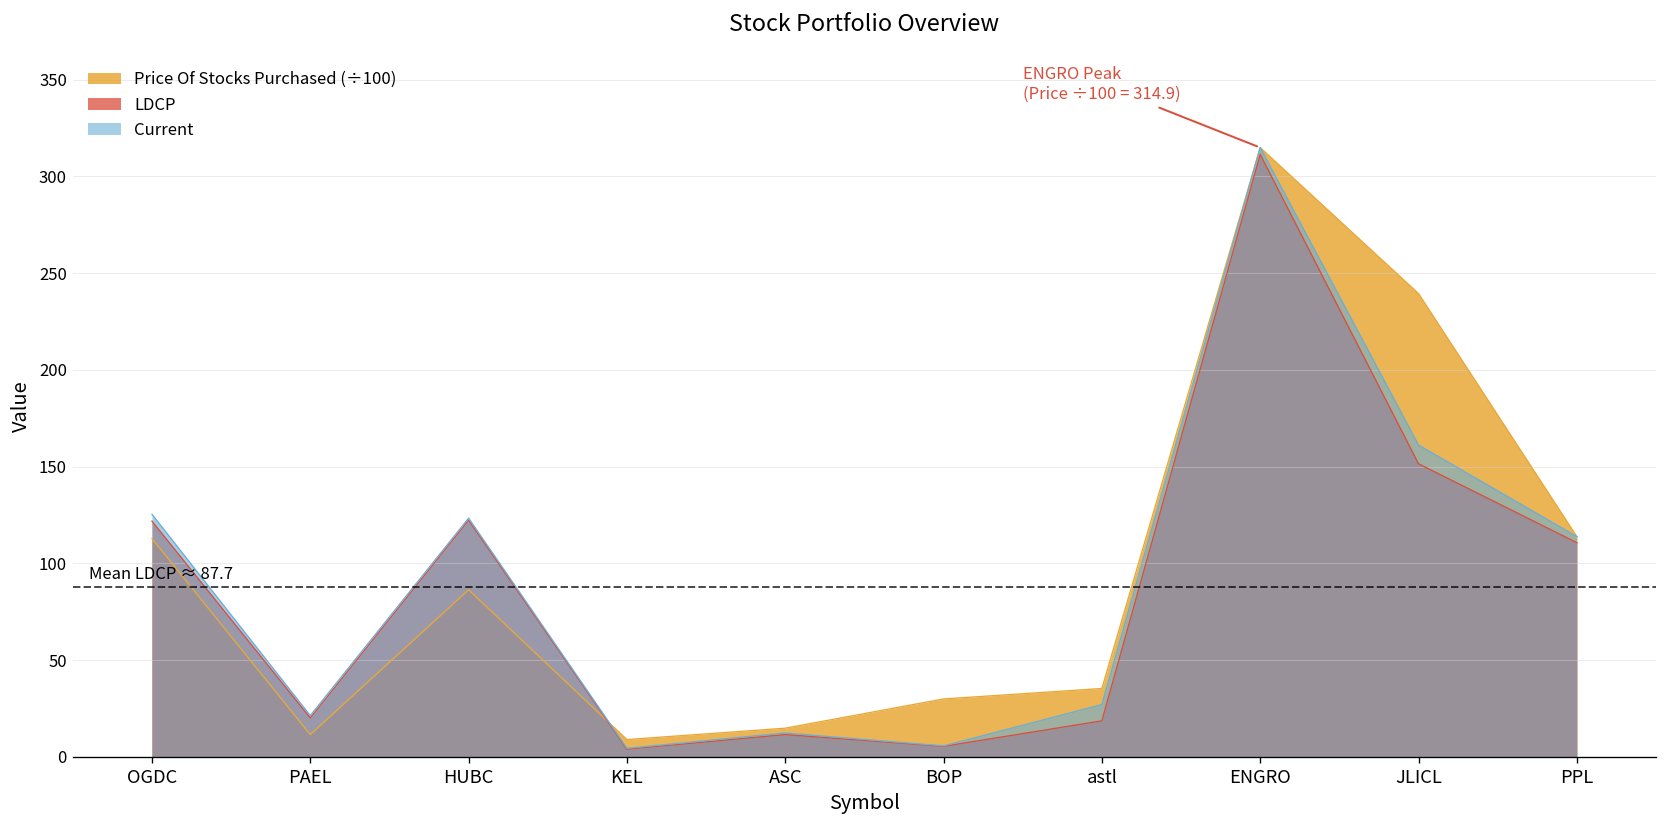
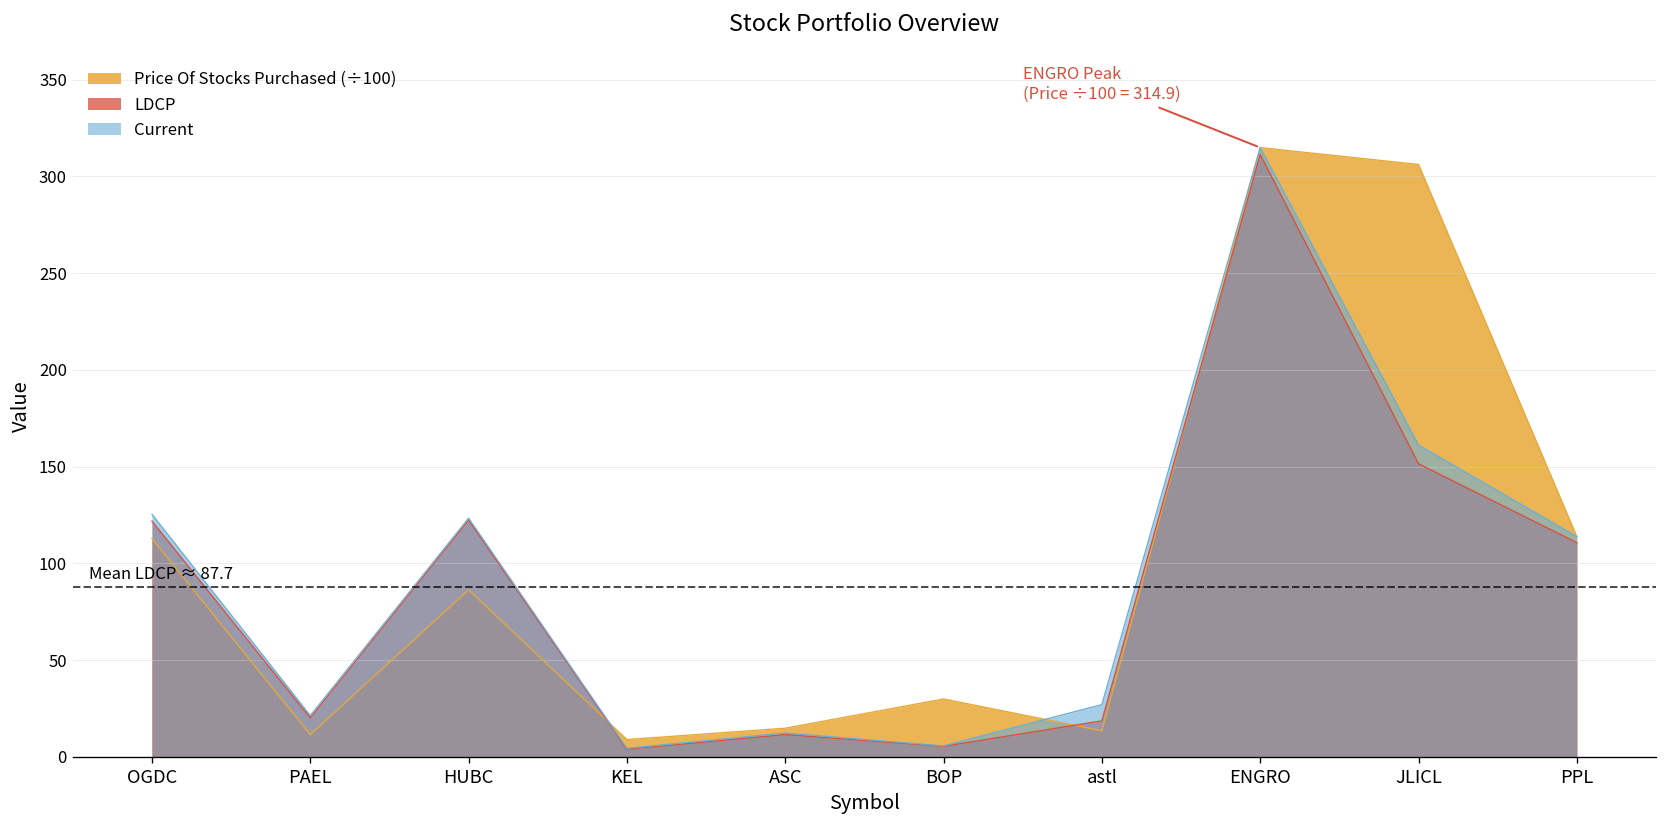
  {
    "Price Of Stocks Purchased (÷100)": {
      "PAEL": 12,
      "HUBC": 86,
      "KEL": 9,
      "ASC": 15,
      "BOP": 30,
-     "astl": 35,
-     "JLICL": 239
+     "astl": 14,
+     "JLICL": 306
    },
    "LDCP": {
      "OGDC": 122,
      "astl": 19,
      "ENGRO": 311,
      "JLICL": 151,
      "PPL": 111
    },
    "Current": {
      "OGDC": 125,
      "astl": 27,
      "JLICL": 161
    }
  }
